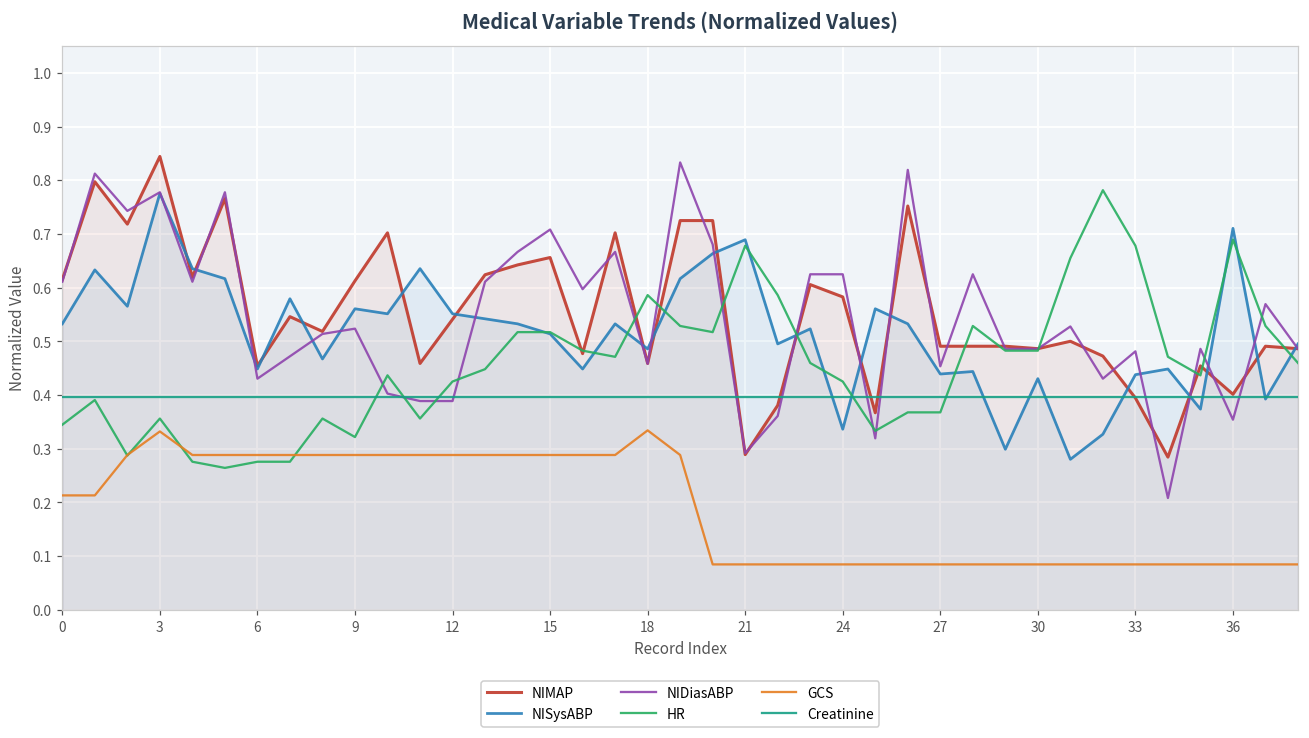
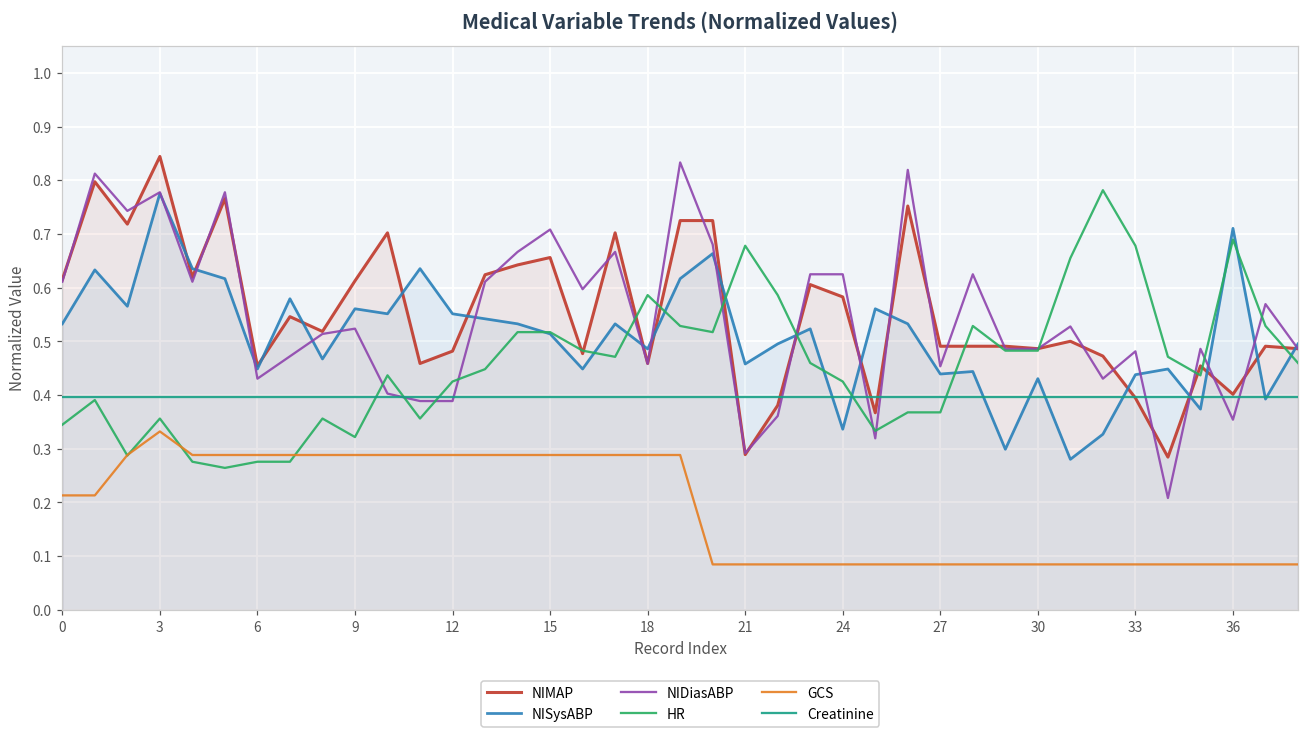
  {
    "NIMAP": {
      "3": 0.84,
      "6": 0.45,
      "9": 0.61,
-     "12": 0.54,
+     "12": 0.48,
      "15": 0.66,
      "24": 0.58,
      "27": 0.49
    },
    "NISysABP": {
      "0": 0.53,
      "6": 0.45,
      "9": 0.56,
      "12": 0.55,
      "18": 0.49,
-     "21": 0.69,
+     "21": 0.46,
      "24": 0.34,
      "27": 0.44,
      "30": 0.43,
      "33": 0.44,
      "36": 0.71
    },
    "NIDiasABP": {
      "6": 0.43,
      "9": 0.52,
      "12": 0.39,
      "15": 0.71,
      "24": 0.63,
      "27": 0.45,
      "33": 0.48,
      "36": 0.35
    },
    "GCS": {
      "0": 0.21,
      "3": 0.33,
      "6": 0.29,
      "9": 0.29,
      "12": 0.29,
      "15": 0.29,
-     "18": 0.33,
+     "18": 0.29,
      "21": 0.08,
      "24": 0.08,
      "27": 0.08,
      "30": 0.08,
      "33": 0.08,
      "36": 0.08
    }
  }
